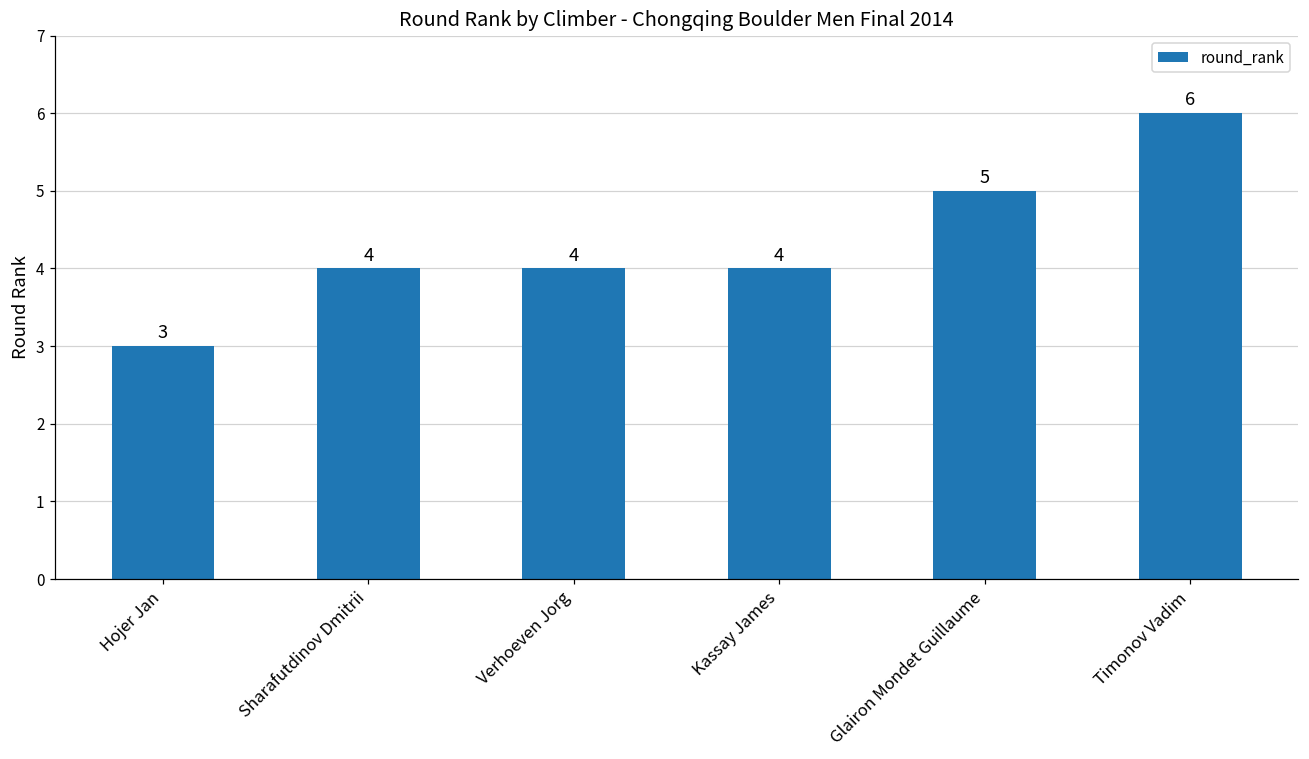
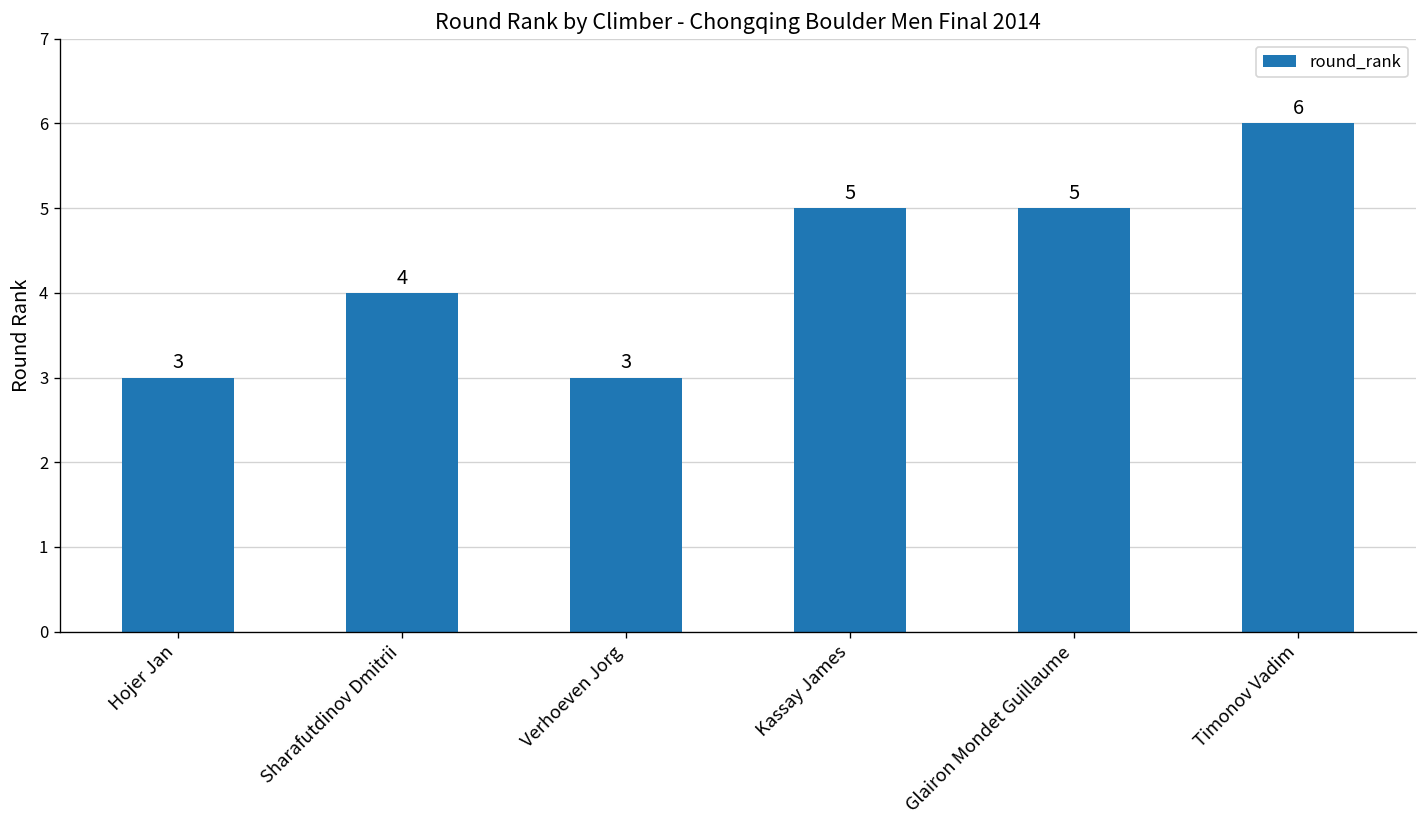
  {
    "Hojer Jan": 3,
    "Sharafutdinov Dmitrii": 4,
-   "Verhoeven Jorg": 4,
-   "Kassay James": 4,
+   "Verhoeven Jorg": 3,
+   "Kassay James": 5,
    "Glairon Mondet Guillaume": 5,
    "Timonov Vadim": 6
  }
